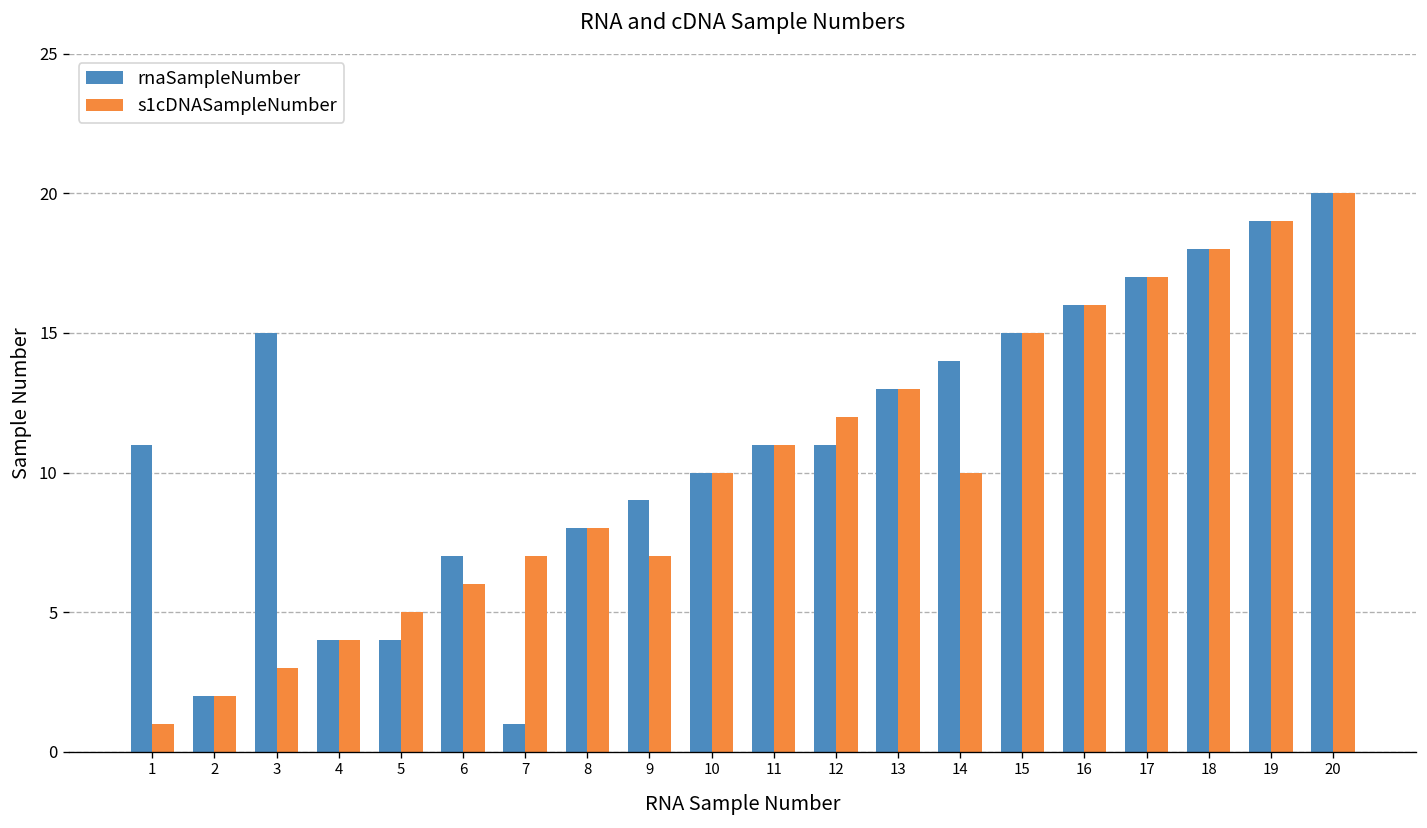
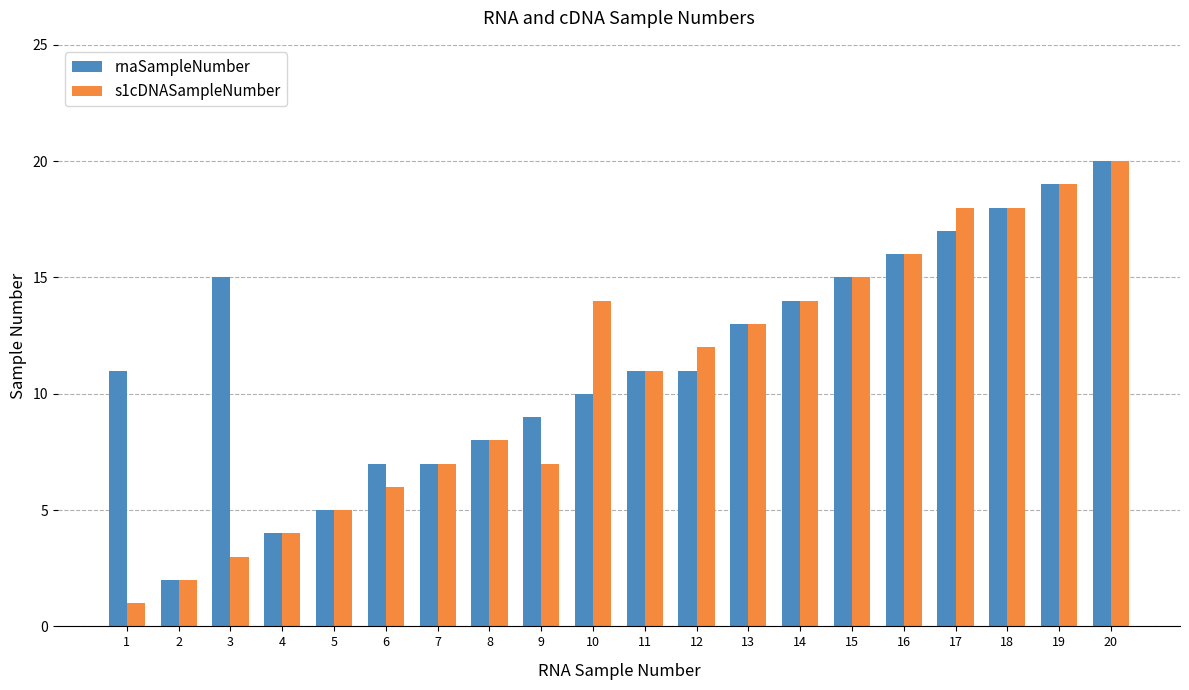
  {
    "rnaSampleNumber": {
      "1": 11,
      "2": 2,
      "3": 15,
      "4": 4,
-     "5": 4,
+     "5": 5,
      "6": 7,
-     "7": 1,
+     "7": 7,
      "8": 8,
      "9": 9,
      "10": 10,
      "11": 11,
      "12": 11,
      "13": 13,
      "14": 14,
      "15": 15,
      "16": 16,
      "17": 17,
      "18": 18,
      "19": 19,
      "20": 20
    },
    "s1cDNASampleNumber": {
      "1": 1,
      "2": 2,
      "3": 3,
      "4": 4,
      "5": 5,
      "6": 6,
      "7": 7,
      "8": 8,
      "9": 7,
-     "10": 10,
+     "10": 14,
      "11": 11,
      "12": 12,
      "13": 13,
-     "14": 10,
+     "14": 14,
      "15": 15,
      "16": 16,
-     "17": 17,
+     "17": 18,
      "18": 18,
      "19": 19,
      "20": 20
    }
  }
